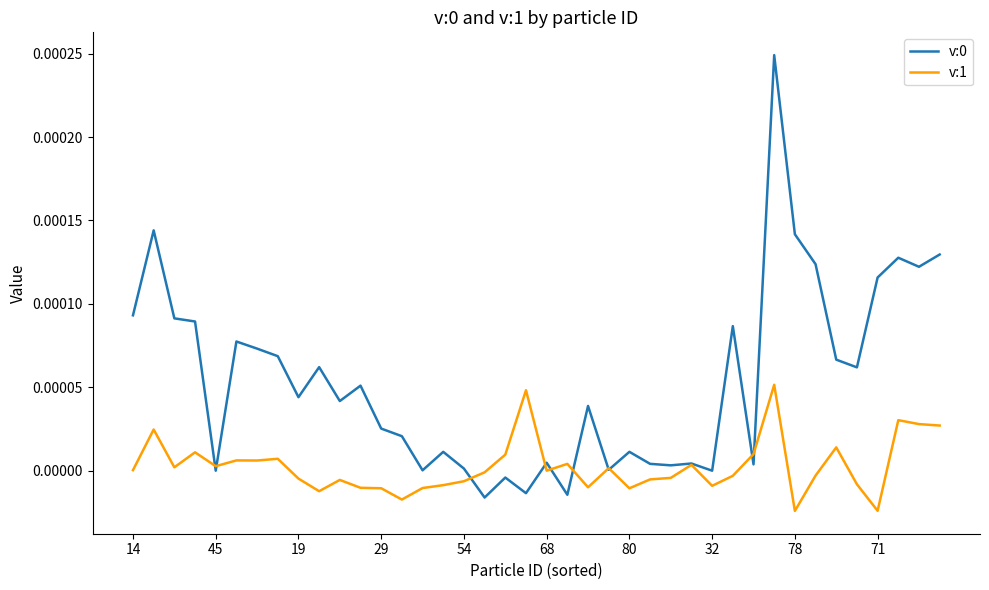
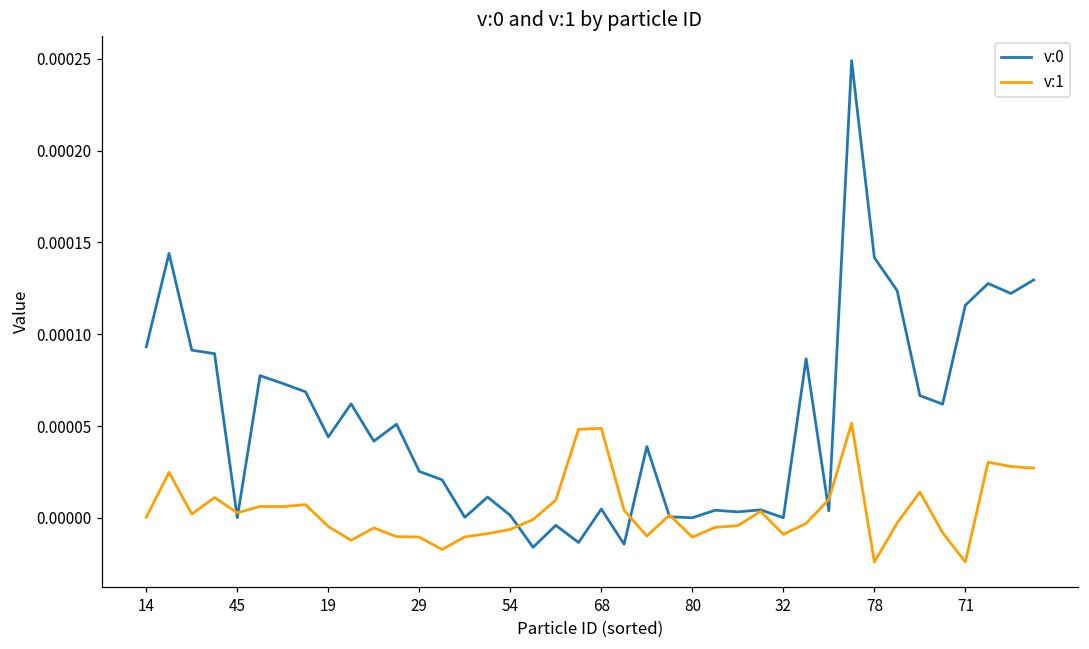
  {
    "v:0": {
      "45": 0.00000,
      "54": 0.00000,
      "68": 0.000005,
-     "80": 0.00001,
+     "80": 0.00000,
      "32": 0.00000,
      "78": 0.000142,
      "71": 0.000116
    },
    "v:1": {
      "45": 0.000003,
      "54": -0.000006,
-     "68": 0.00000,
+     "68": 0.00005,
      "80": -0.00001,
      "32": -0.00001,
      "78": -0.000024,
      "71": -0.000024
    }
  }
